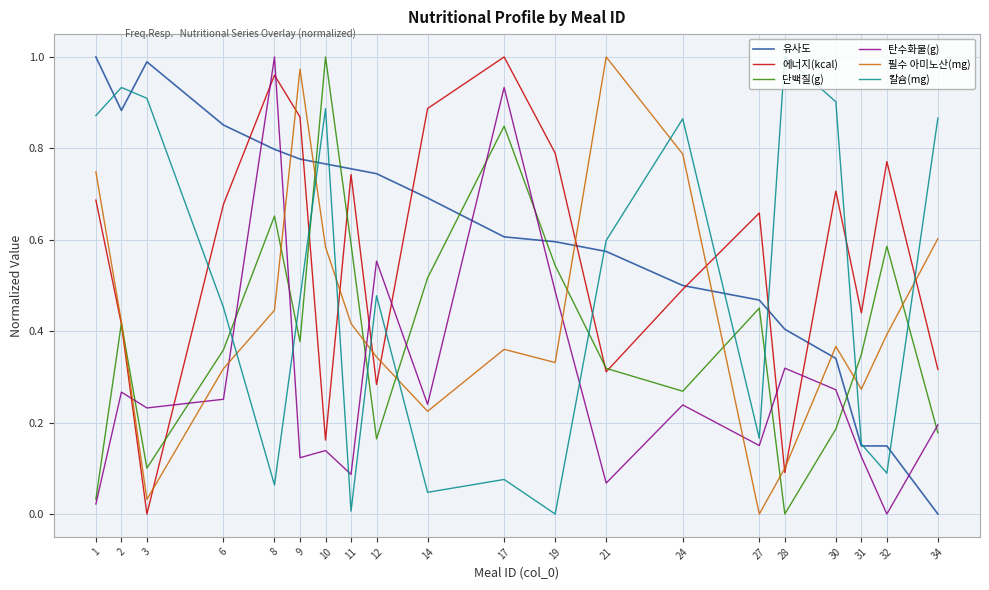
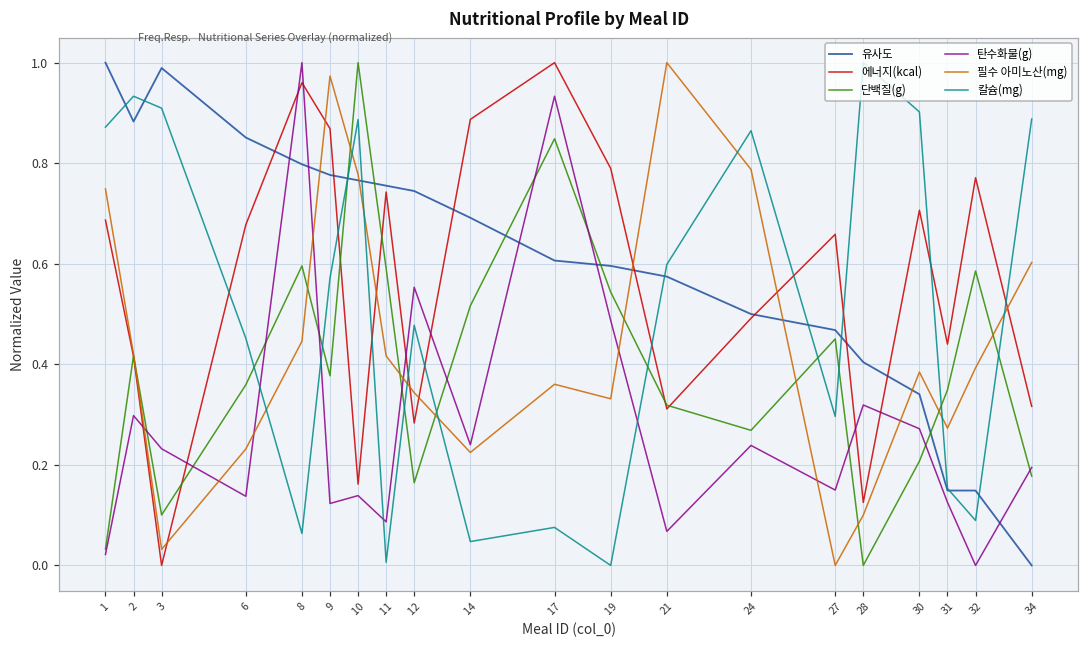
  {
    "유사도": {
      "1": 1.00,
      "2": 0.88,
      "3": 0.99,
      "6": 0.85,
      "8": 0.80,
      "9": 0.78,
      "10": 0.77,
      "11": 0.76,
      "12": 0.74,
      "14": 0.69,
      "17": 0.61,
      "19": 0.60,
      "21": 0.57,
      "24": 0.50,
      "27": 0.47,
      "28": 0.40,
      "30": 0.34,
      "32": 0.15,
      "34": 0.00
    },
    "에너지(kcal)": {
      "1": 0.69,
      "3": 0.00,
      "6": 0.68,
      "8": 0.96,
      "9": 0.87,
      "10": 0.16,
      "11": 0.74,
      "12": 0.28,
      "14": 0.89,
      "17": 1.00,
      "19": 0.79,
      "21": 0.31,
      "24": 0.49,
      "27": 0.66,
-     "28": 0.09,
+     "28": 0.13,
      "30": 0.71,
      "31": 0.44,
      "32": 0.77,
      "34": 0.32
    },
    "단백질(g)": {
      "1": 0.03,
      "3": 0.10,
      "6": 0.36,
-     "8": 0.65,
+     "8": 0.60,
      "9": 0.38,
      "10": 1.00,
      "11": 0.59,
      "12": 0.16,
      "14": 0.52,
      "17": 0.85,
      "19": 0.54,
      "21": 0.32,
      "24": 0.27,
      "27": 0.45,
      "28": 0.00,
-     "30": 0.19,
+     "30": 0.21,
      "31": 0.35,
      "32": 0.59,
      "34": 0.18
    },
    "탄수화물(g)": {
      "1": 0.02,
-     "2": 0.27,
+     "2": 0.30,
      "3": 0.23,
-     "6": 0.25,
+     "6": 0.14,
      "8": 1.00,
      "9": 0.12,
      "10": 0.14,
      "11": 0.09,
      "12": 0.55,
      "14": 0.24,
      "17": 0.93,
      "19": 0.49,
      "21": 0.07,
      "24": 0.24,
      "27": 0.15,
      "28": 0.32,
      "30": 0.27,
      "31": 0.13,
      "32": 0.00,
      "34": 0.19
    },
    "필수 아미노산(mg)": {
      "1": 0.75,
      "3": 0.03,
-     "6": 0.32,
+     "6": 0.23,
      "8": 0.45,
      "9": 0.97,
-     "10": 0.58,
+     "10": 0.78,
      "11": 0.42,
      "12": 0.34,
      "14": 0.22,
      "17": 0.36,
      "19": 0.33,
      "21": 1.00,
      "24": 0.79,
      "27": 0.00,
      "28": 0.10,
-     "30": 0.37,
+     "30": 0.38,
      "31": 0.27,
      "32": 0.39,
      "34": 0.60
    },
    "칼슘(mg)": {
      "1": 0.87,
      "2": 0.93,
      "3": 0.91,
      "6": 0.45,
      "8": 0.06,
-     "9": 0.47,
+     "9": 0.57,
      "10": 0.89,
      "11": 0.01,
      "12": 0.48,
      "14": 0.05,
      "17": 0.08,
      "19": 0.00,
      "21": 0.60,
      "24": 0.86,
-     "27": 0.17,
+     "27": 0.30,
      "30": 0.90,
      "32": 0.09,
-     "34": 0.87
+     "34": 0.89
    }
  }
